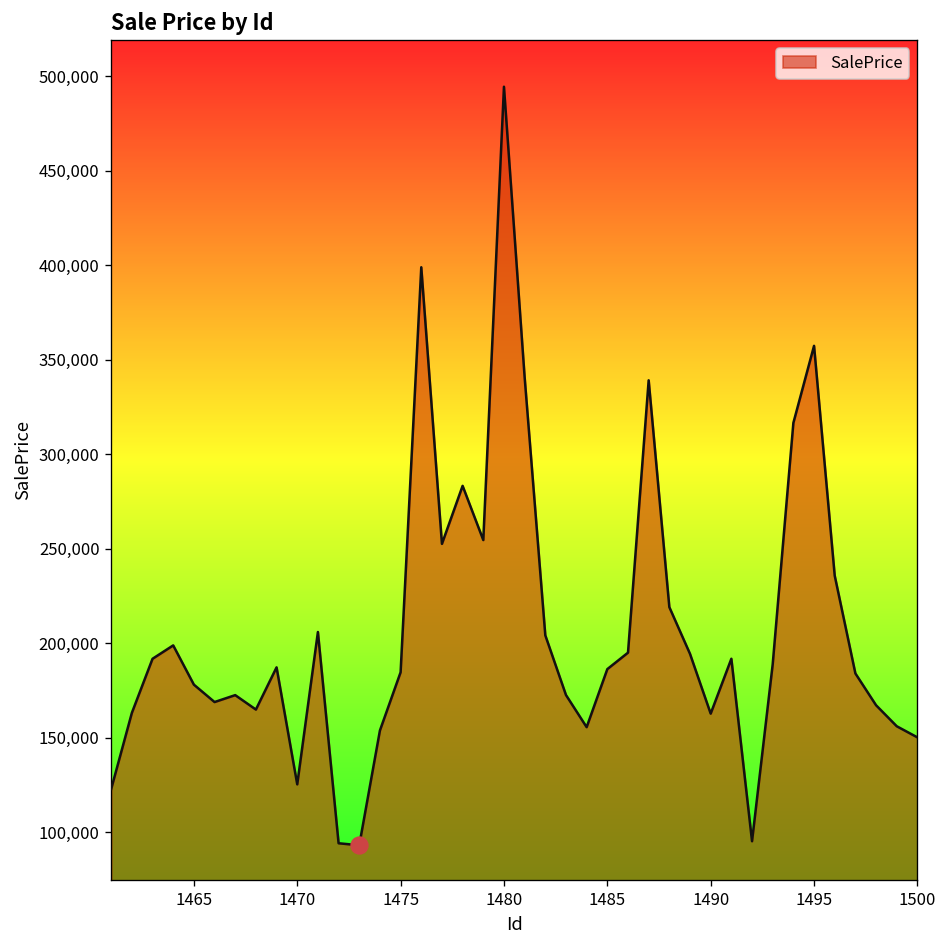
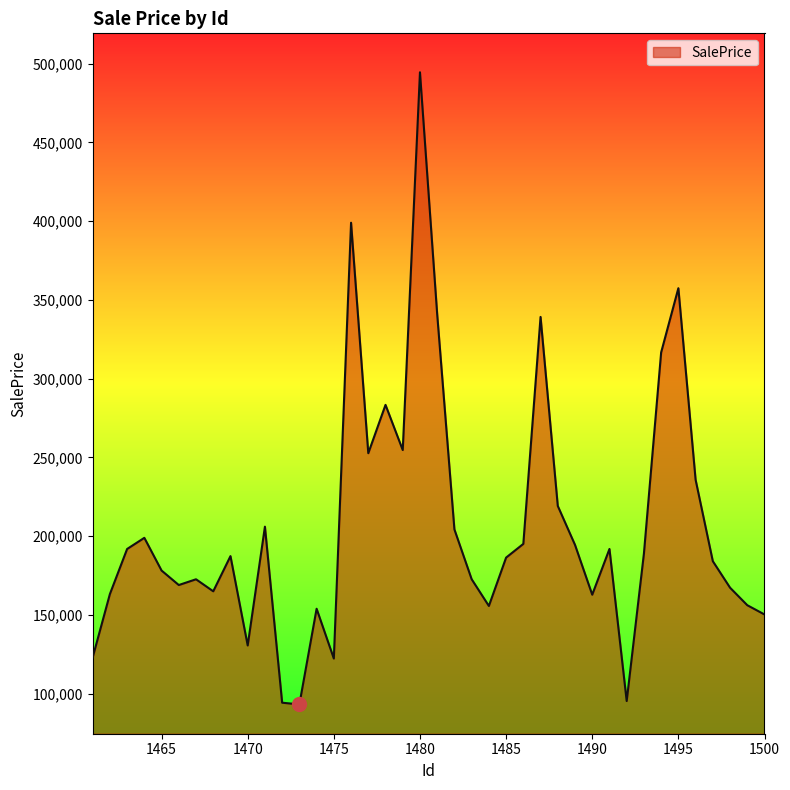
  {
    "SalePrice": {
      "1465": "178,000",
-     "1470": "125,000",
-     "1475": "185,000",
+     "1470": "131,000",
+     "1475": "122,000",
      "1480": "495,000",
      "1485": "186,000",
      "1490": "163,000",
      "1495": "357,000",
      "1500": "150,000"
    }
  }
